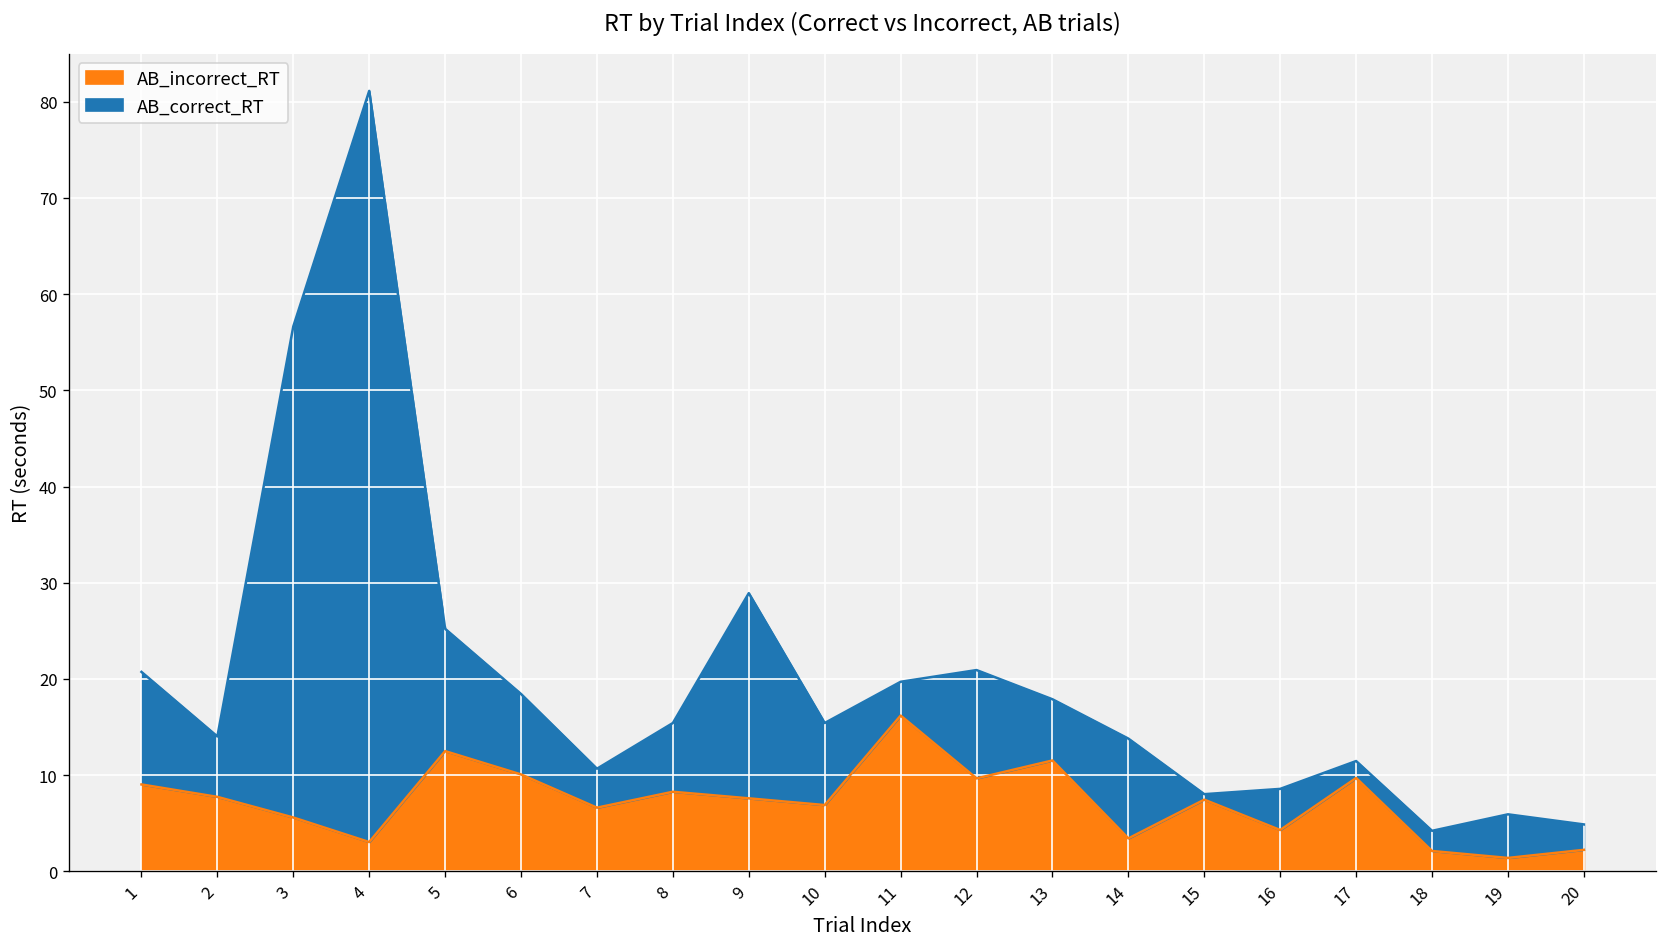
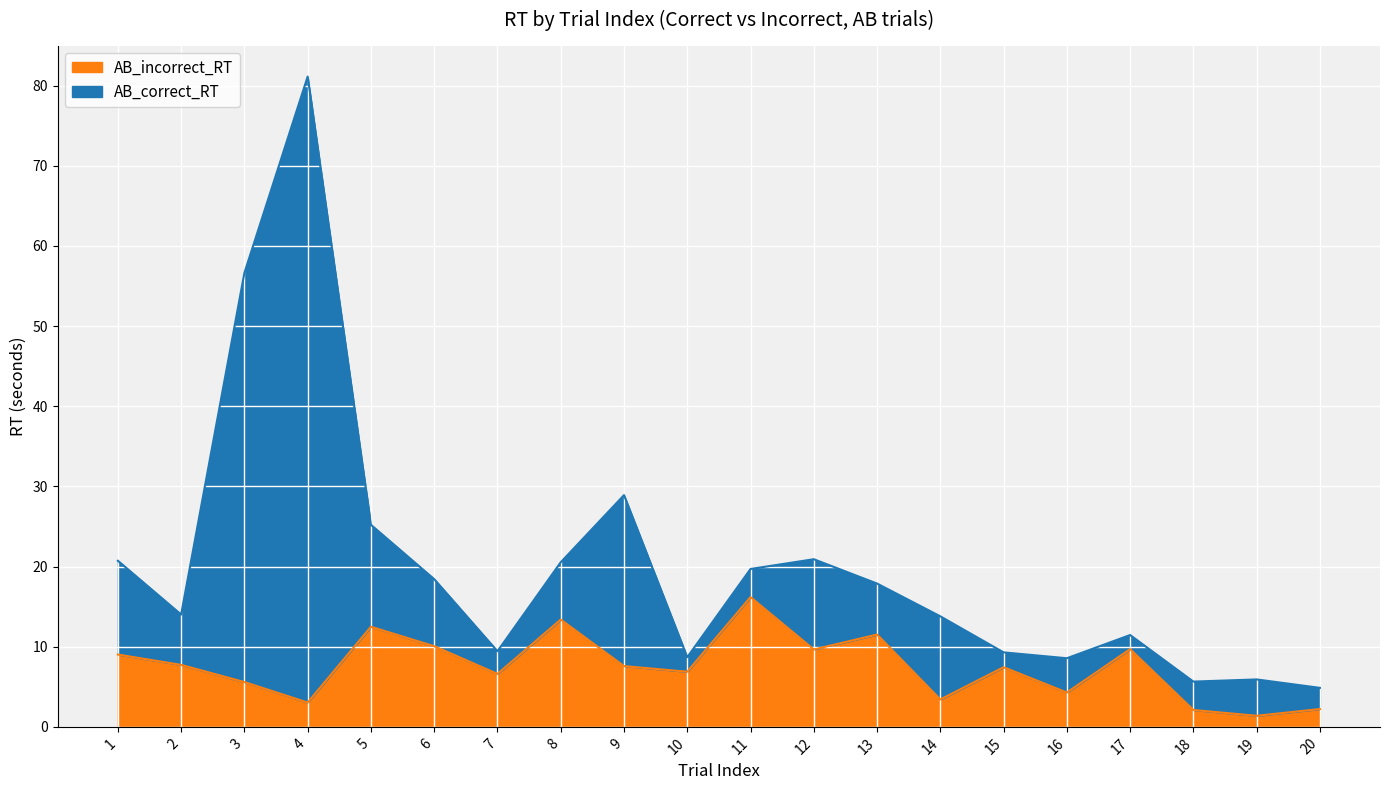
  {
    "AB_incorrect_RT": {
      "1": 9,
      "2": 8,
      "3": 6,
      "4": 3,
      "5": 12,
      "6": 10,
      "7": 7,
-     "8": 8,
+     "8": 13,
      "9": 8,
      "10": 7,
      "11": 16,
      "12": 10,
      "13": 12,
      "14": 3,
      "15": 7,
      "16": 4,
      "17": 10,
      "18": 2,
      "19": 1,
      "20": 2
    },
    "AB_correct_RT": {
      "1": 12,
      "2": 6,
      "3": 51,
      "4": 78,
      "5": 13,
      "6": 8,
-     "7": 4,
+     "7": 3,
      "8": 7,
      "9": 21,
-     "10": 9,
+     "10": 2,
      "11": 4,
      "12": 11,
      "13": 6,
      "14": 10,
-     "15": 1,
+     "15": 2,
      "16": 4,
      "17": 2,
-     "18": 2,
+     "18": 4,
      "19": 5,
      "20": 3
    }
  }
